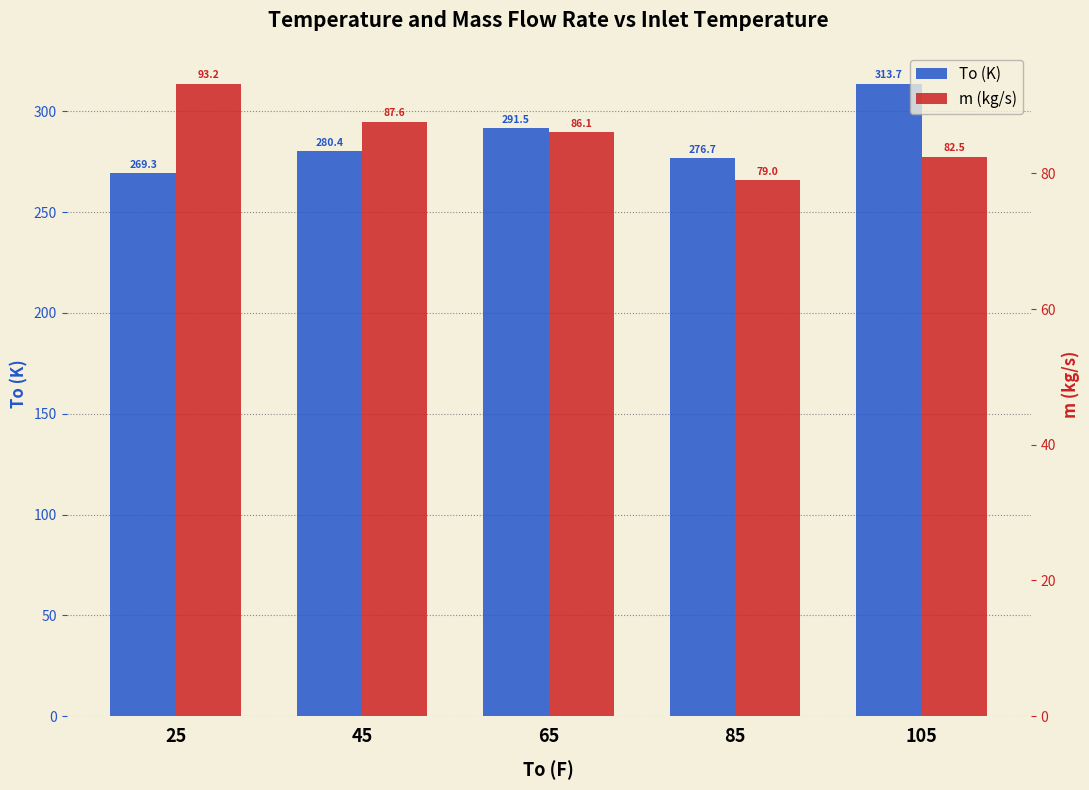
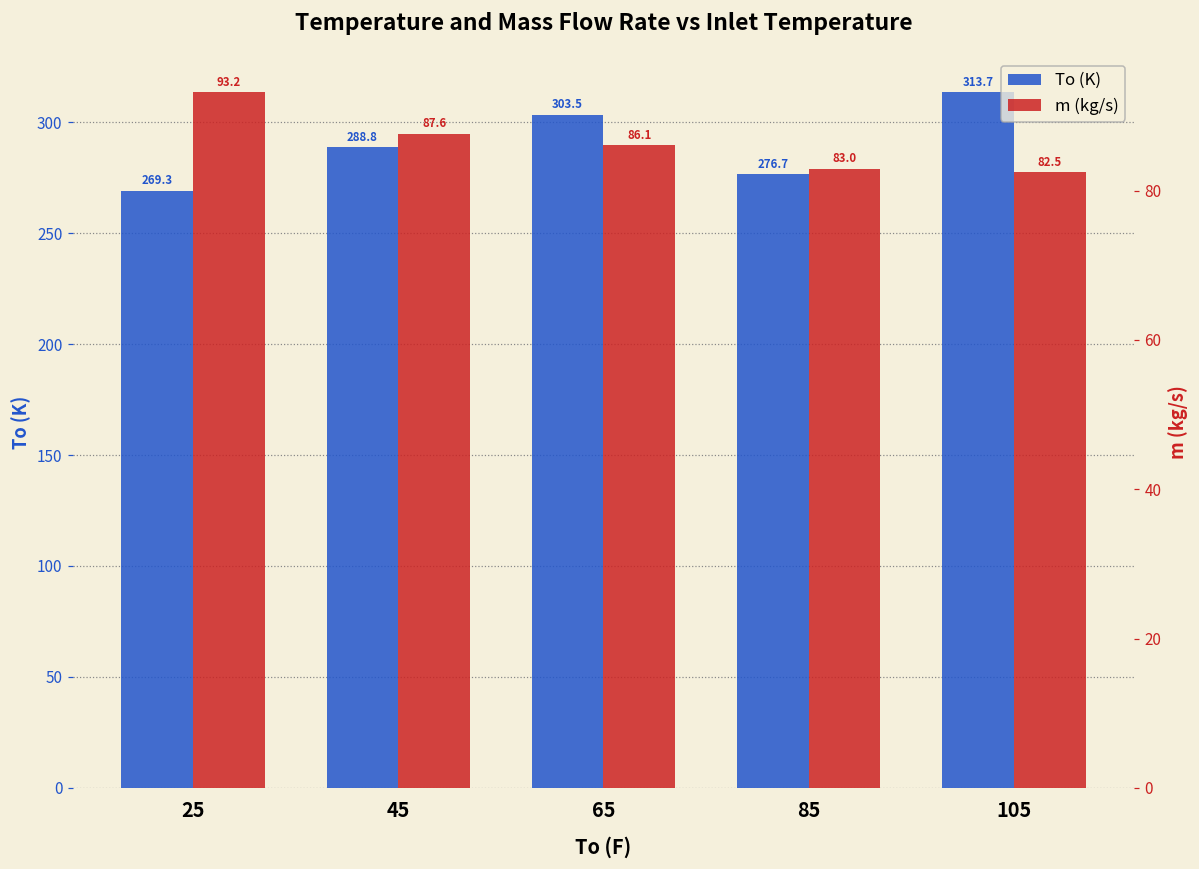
  {
    "To (K)": {
      "25": 269.3,
-     "45": 280.4,
-     "65": 291.5,
+     "45": 288.8,
+     "65": 303.5,
      "85": 276.7,
      "105": 313.7
    },
    "m (kg/s)": {
      "25": 93.2,
      "45": 87.6,
      "65": 86.1,
-     "85": 79.0,
+     "85": 83.0,
      "105": 82.5
    }
  }
